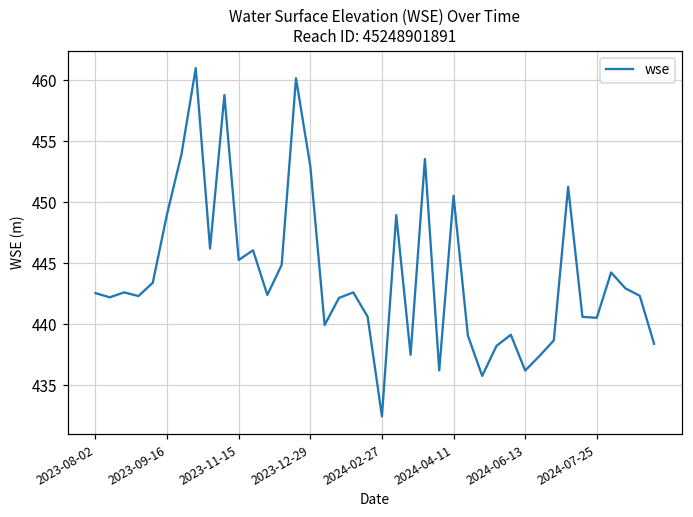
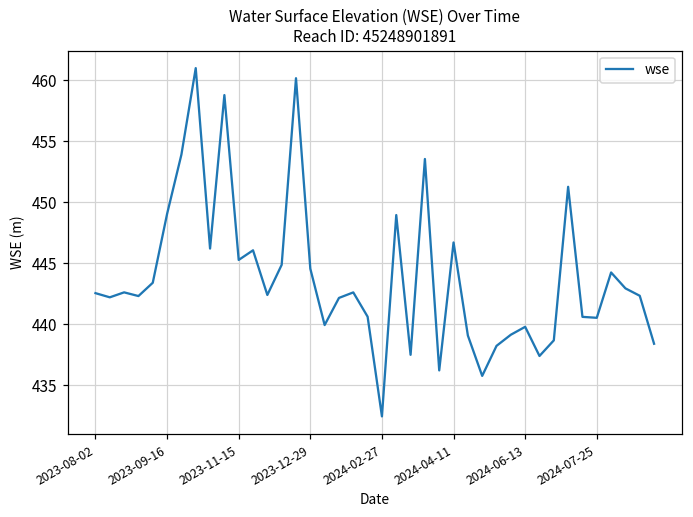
  {
    "2023-08-02": 442.5,
    "2023-09-16": 449.0,
    "2023-11-15": 445.3,
-   "2023-12-29": 453.0,
+   "2023-12-29": 444.5,
    "2024-02-27": 432.4,
-   "2024-04-11": 450.5,
-   "2024-06-13": 436.2,
+   "2024-04-11": 446.7,
+   "2024-06-13": 439.8,
    "2024-07-25": 440.5
  }
